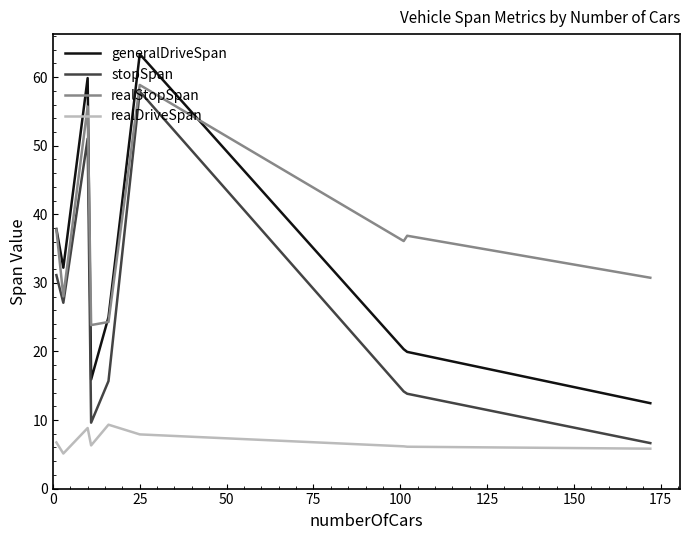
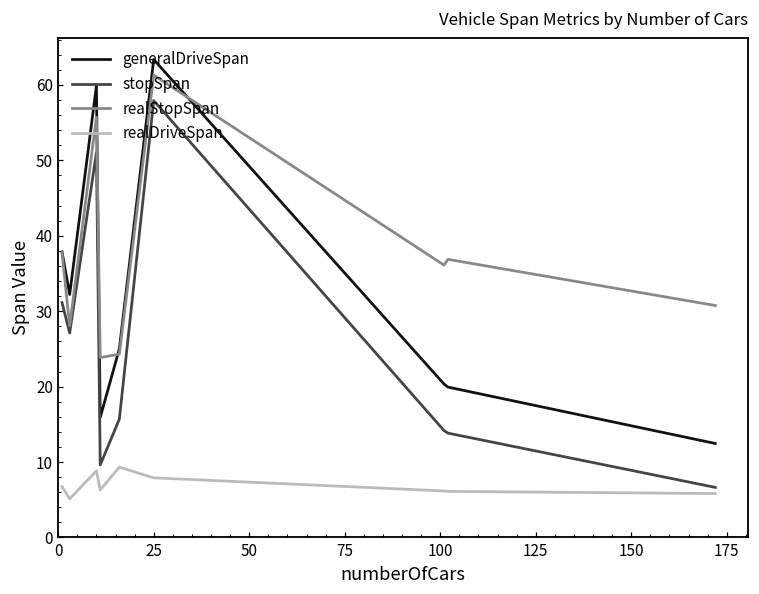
  {
    "generalDriveSpan": {
      "25": 63
    },
    "stopSpan": {
      "25": 58
    },
    "realStopSpan": {
-     "25": 59
+     "25": 61
    },
    "realDriveSpan": {
      "25": 8
    }
  }
